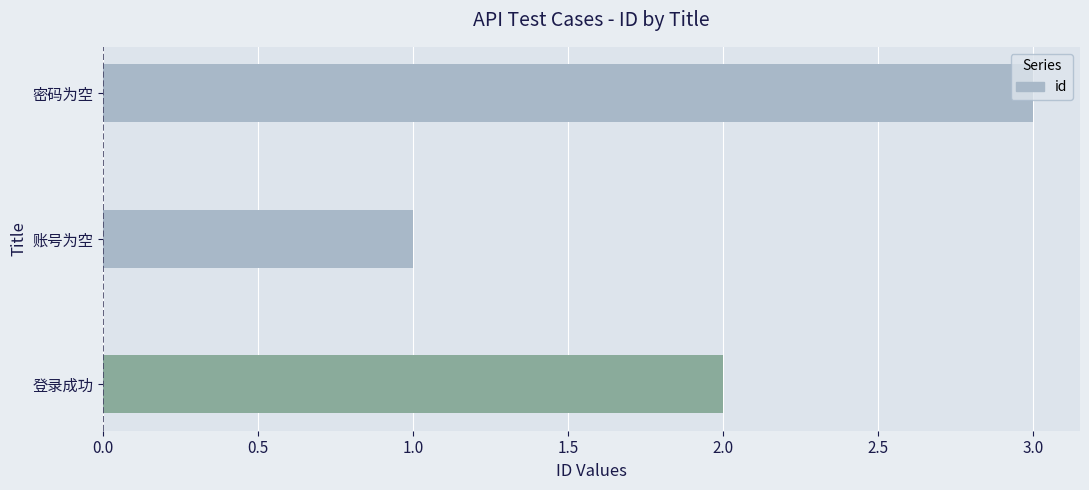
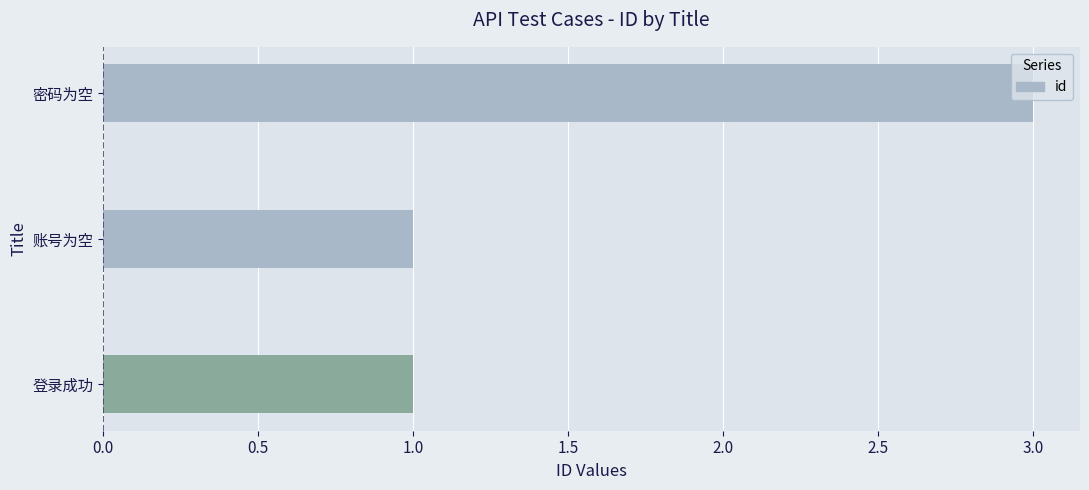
  {
    "账号为空": 1,
-   "登录成功": 2
+   "登录成功": 1
  }
